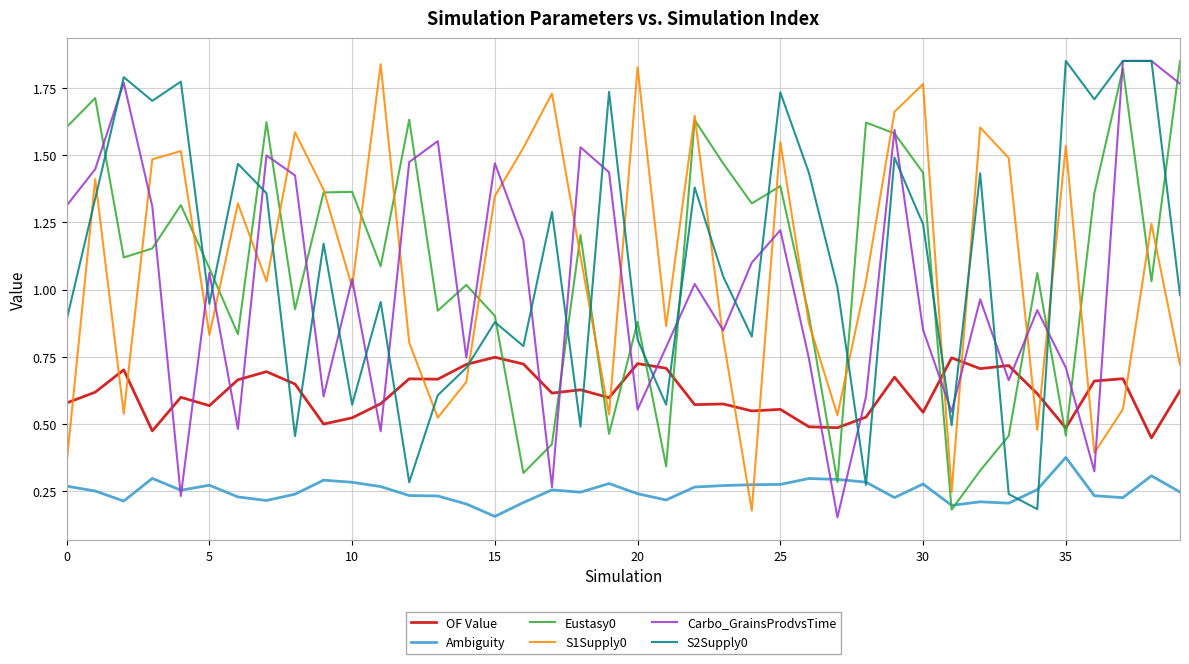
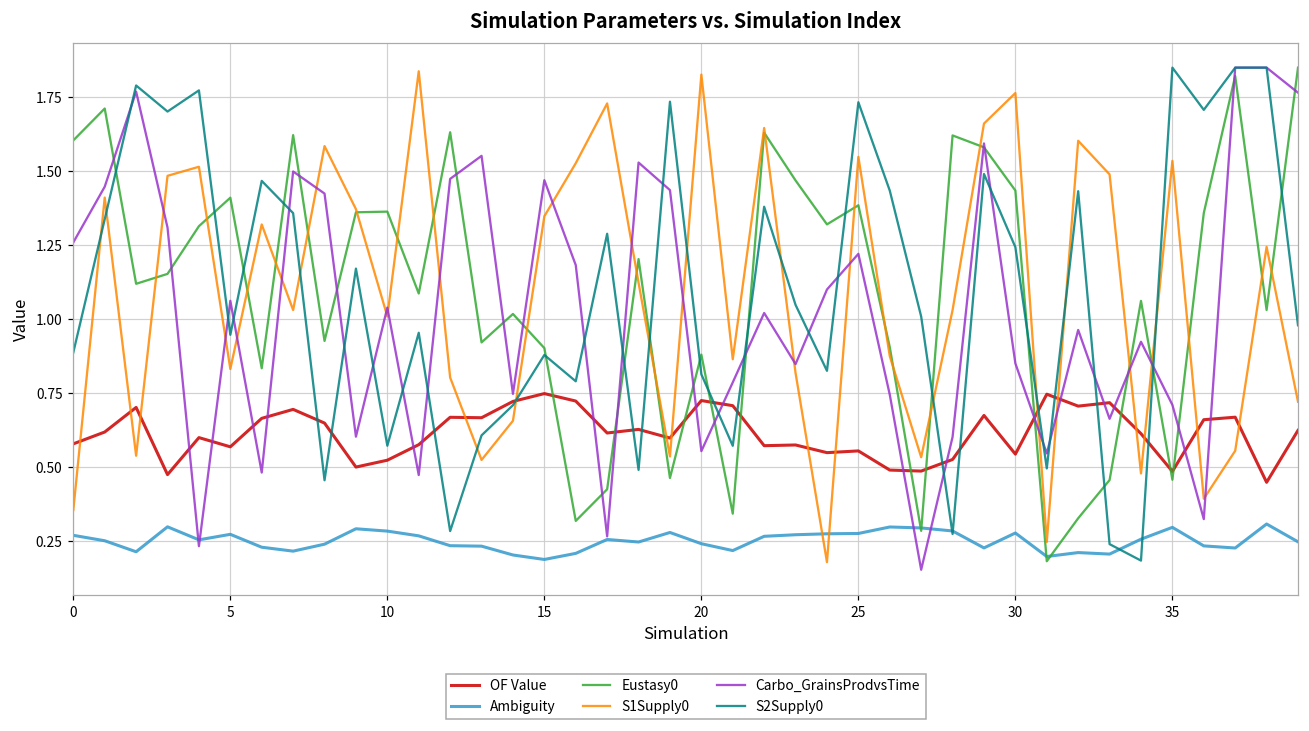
  {
    "OF Value": {
      "0": 0.58,
      "5": 0.57,
      "10": 0.52,
      "15": 0.75,
      "20": 0.72,
      "25": 0.55,
      "30": 0.54,
      "35": 0.49
    },
    "Ambiguity": {
      "0": 0.27,
      "5": 0.27,
      "10": 0.28,
-     "15": 0.16,
+     "15": 0.19,
      "20": 0.24,
      "25": 0.28,
      "30": 0.28,
-     "35": 0.38
+     "35": 0.30
    },
    "Eustasy0": {
      "0": 1.60,
-     "5": 1.08,
+     "5": 1.41,
      "10": 1.36,
      "15": 0.90,
      "20": 0.88,
      "25": 1.38,
      "30": 1.43,
      "35": 0.46
    },
    "S1Supply0": {
      "0": 0.35,
      "5": 0.83,
      "10": 1.01,
      "15": 1.35,
      "20": 1.83,
      "25": 1.55,
      "30": 1.76,
      "35": 1.53
    },
    "Carbo_GrainsProdvsTime": {
-     "0": 1.31,
+     "0": 1.26,
      "5": 1.06,
      "10": 1.04,
      "15": 1.47,
      "20": 0.55,
      "25": 1.22,
      "30": 0.85,
      "35": 0.71
    },
    "S2Supply0": {
      "0": 0.89,
      "5": 0.95,
      "10": 0.57,
      "15": 0.88,
      "20": 0.81,
      "25": 1.73,
      "30": 1.24,
      "35": 1.85
    }
  }
